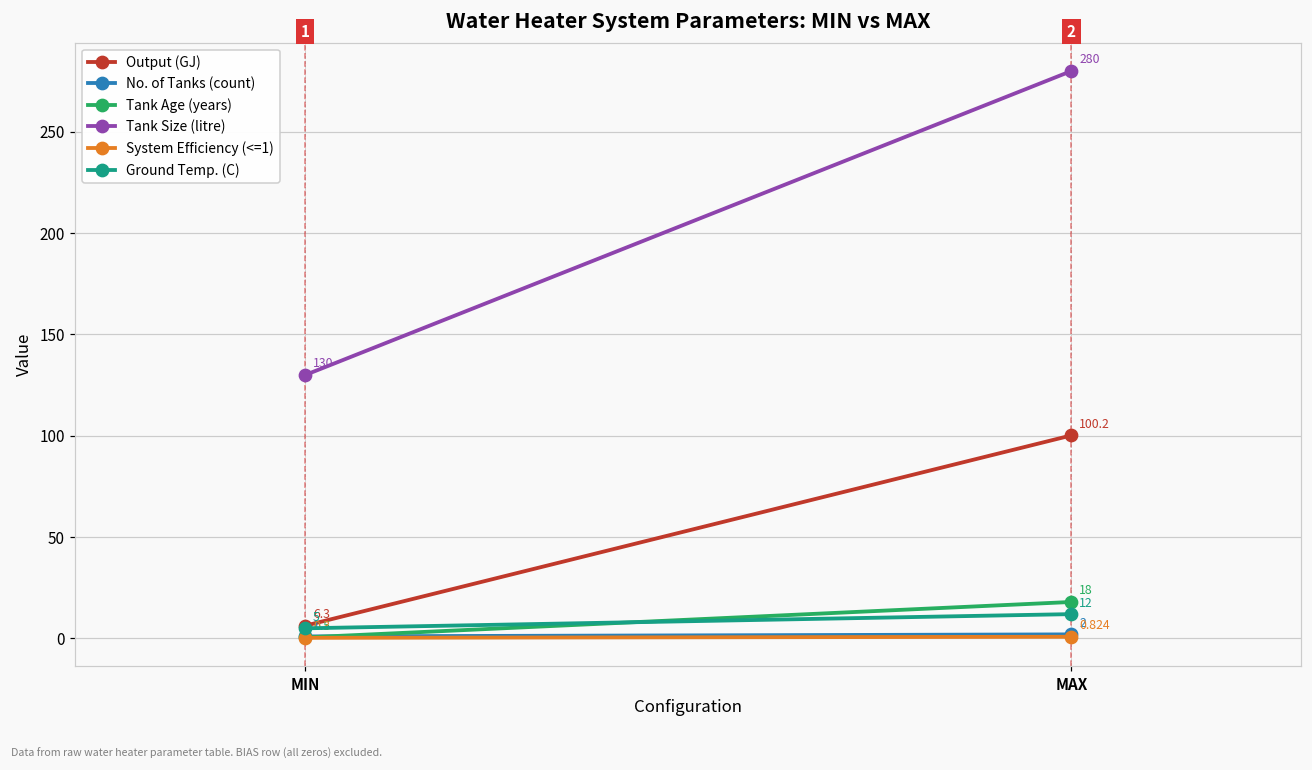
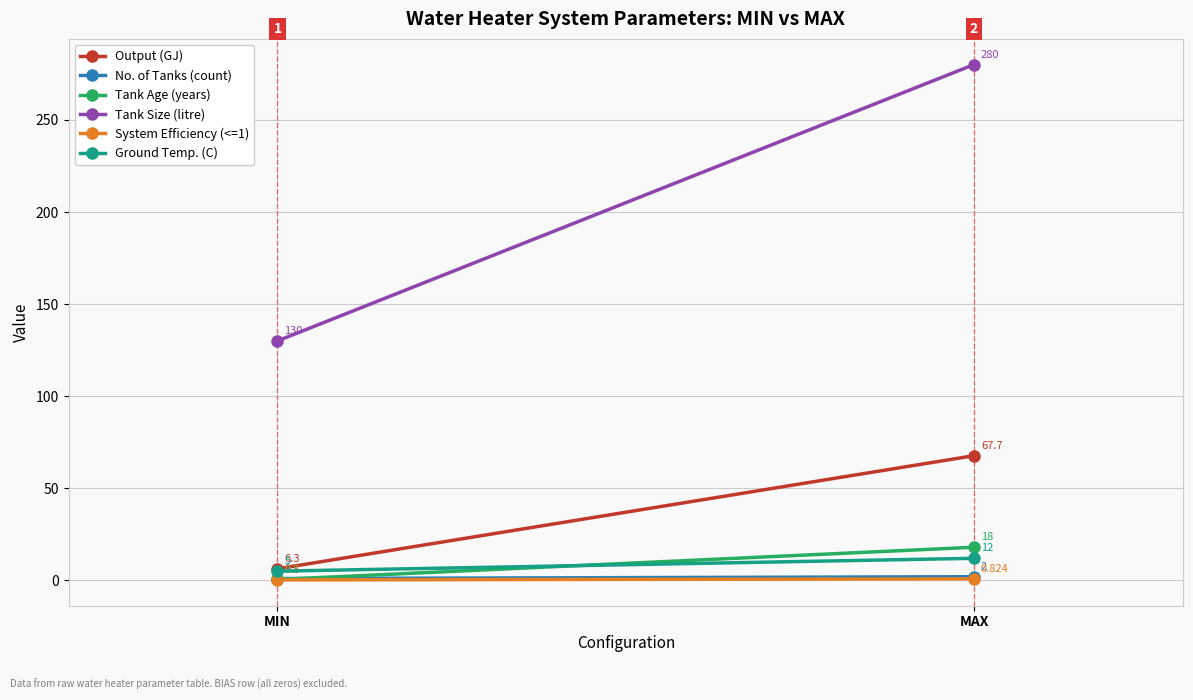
  {
    "Output (GJ)": {
-     "MAX": 100.2
+     "MAX": 67.7
    },
    "Tank Size (litre)": {
      "MIN": 130,
      "MAX": 280
    }
  }
